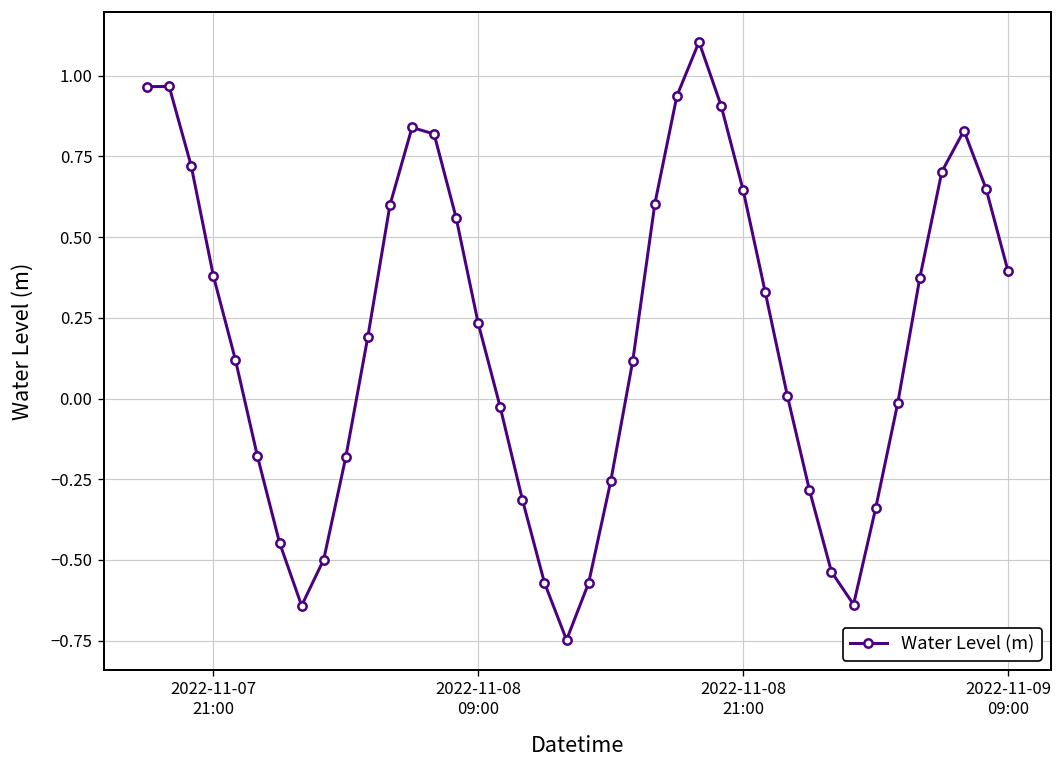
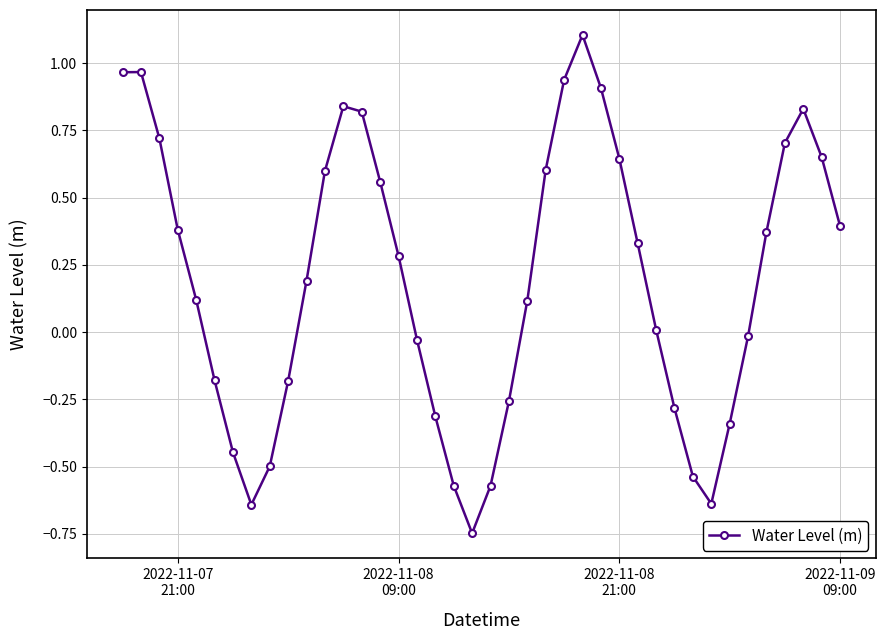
  {
    "2022-11-07 21:00": 0.38,
-   "2022-11-08 09:00": 0.23,
+   "2022-11-08 09:00": 0.28,
    "2022-11-08 21:00": 0.65,
    "2022-11-09 09:00": 0.39
  }
